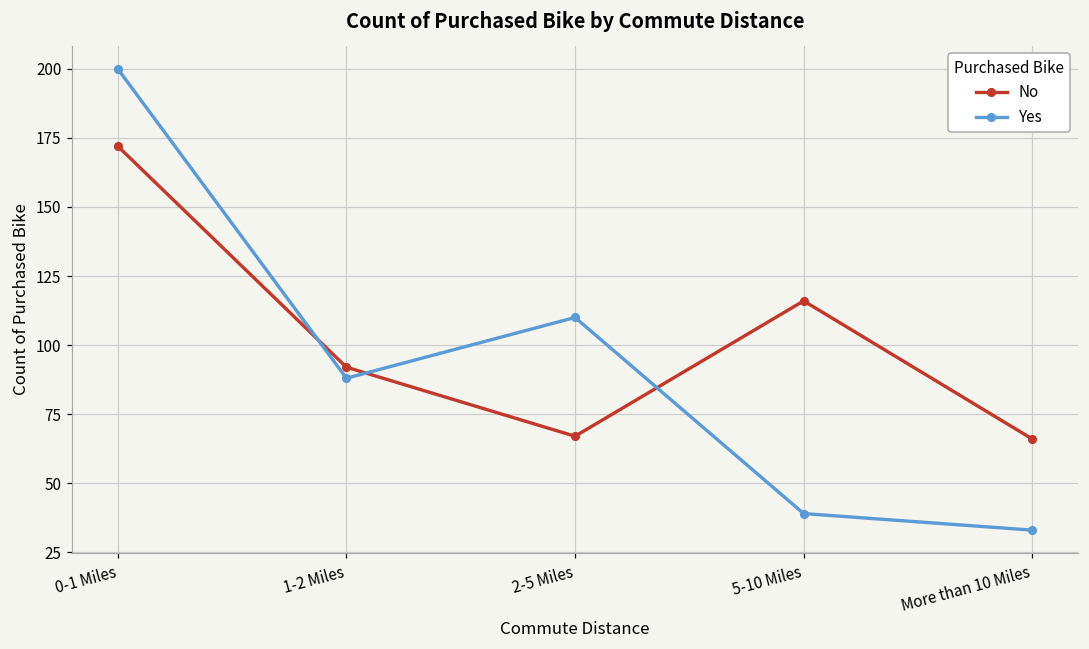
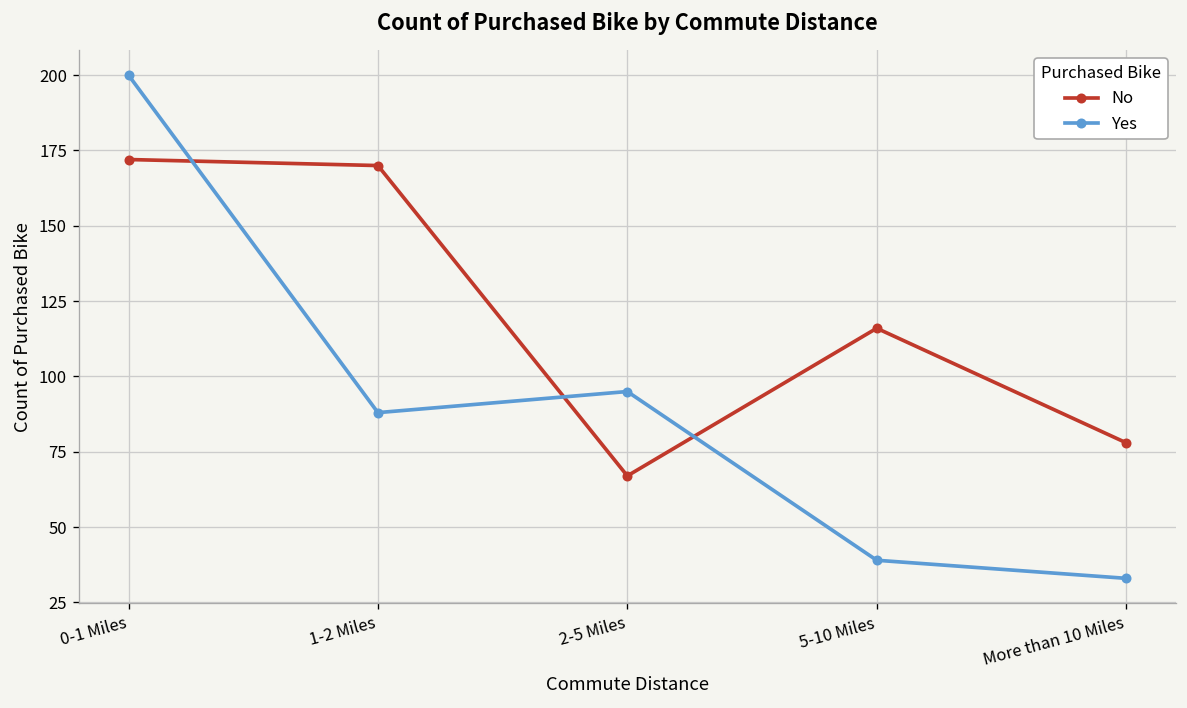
  {
    "No": {
      "0-1 Miles": 172,
-     "1-2 Miles": 92,
+     "1-2 Miles": 170,
      "2-5 Miles": 67,
      "5-10 Miles": 116,
-     "More than 10 Miles": 66
+     "More than 10 Miles": 78
    },
    "Yes": {
      "0-1 Miles": 200,
      "1-2 Miles": 88,
-     "2-5 Miles": 110,
+     "2-5 Miles": 95,
      "5-10 Miles": 39,
      "More than 10 Miles": 33
    }
  }
